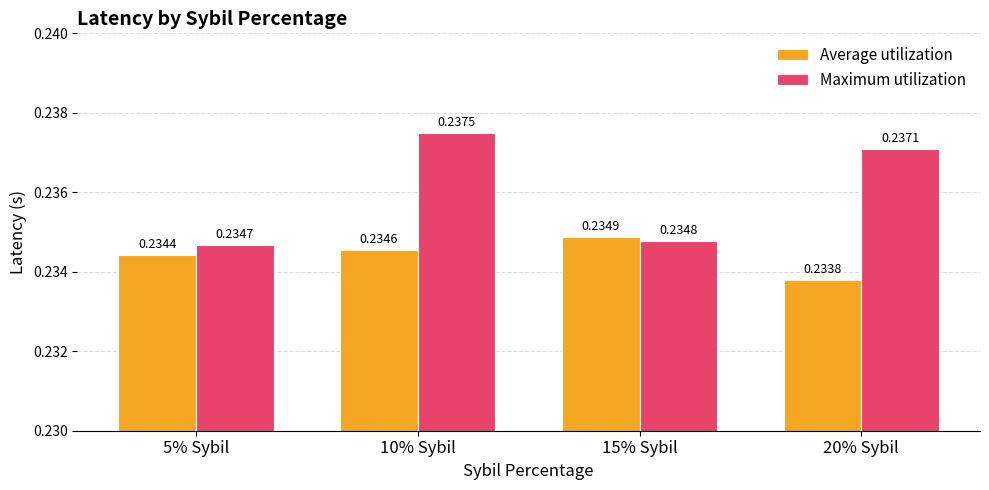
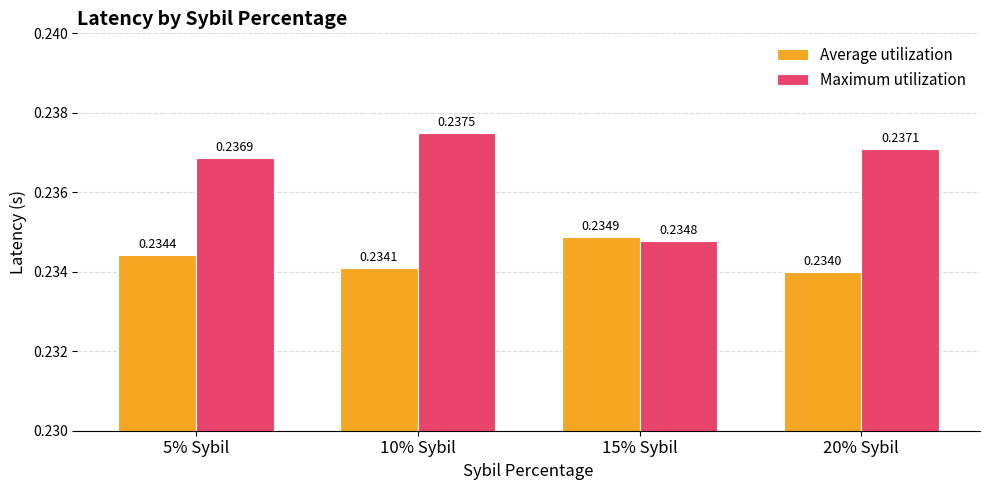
  {
    "Average utilization": {
      "5% Sybil": 0.2344,
-     "10% Sybil": 0.2346,
+     "10% Sybil": 0.2341,
      "15% Sybil": 0.2349,
-     "20% Sybil": 0.2338
+     "20% Sybil": 0.2340
    },
    "Maximum utilization": {
-     "5% Sybil": 0.2347,
+     "5% Sybil": 0.2369,
      "10% Sybil": 0.2375,
      "15% Sybil": 0.2348,
      "20% Sybil": 0.2371
    }
  }
